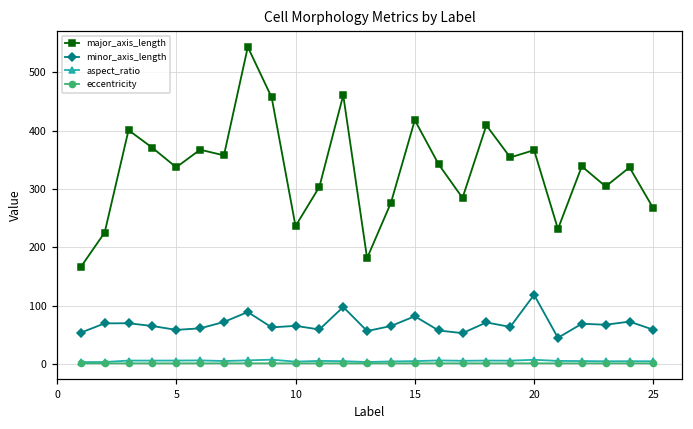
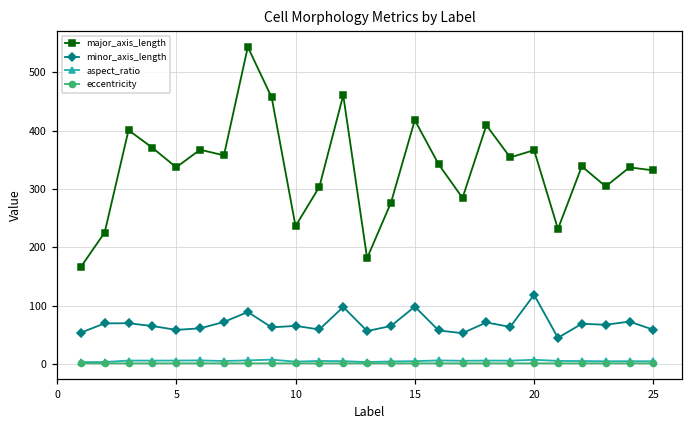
  {
    "major_axis_length": {
      "5": 340,
      "10": 240,
      "15": 420,
      "20": 370,
-     "25": 270
+     "25": 330
    },
    "minor_axis_length": {
      "5": 60,
      "10": 70,
-     "15": 80,
+     "15": 100,
      "20": 120,
      "25": 60
    },
    "aspect_ratio": {
      "20": 10
    },
    "eccentricity": {
      "20": 0
    }
  }
